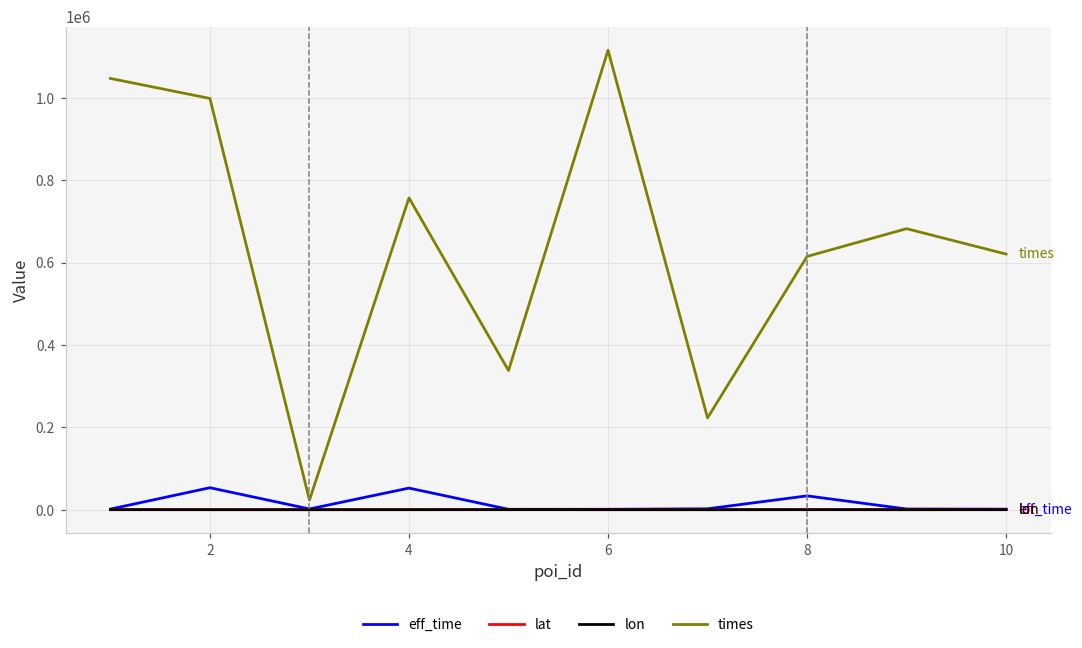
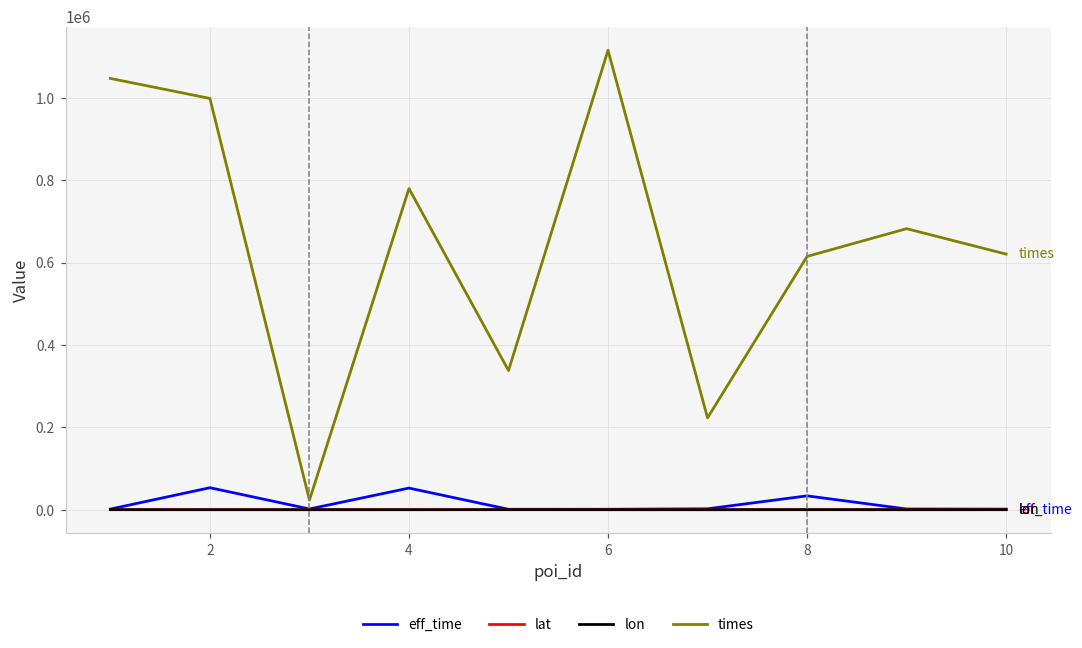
  {
    "eff_time": {
      "2": 50000,
      "4": 50000,
      "8": 30000
    },
    "lon": {
      "2": 0,
      "4": 0,
      "8": 0
    },
    "times": {
      "2": 1000000,
-     "4": 760000,
+     "4": 780000,
      "6": 1120000,
      "8": 610000,
      "10": 620000
    }
  }
